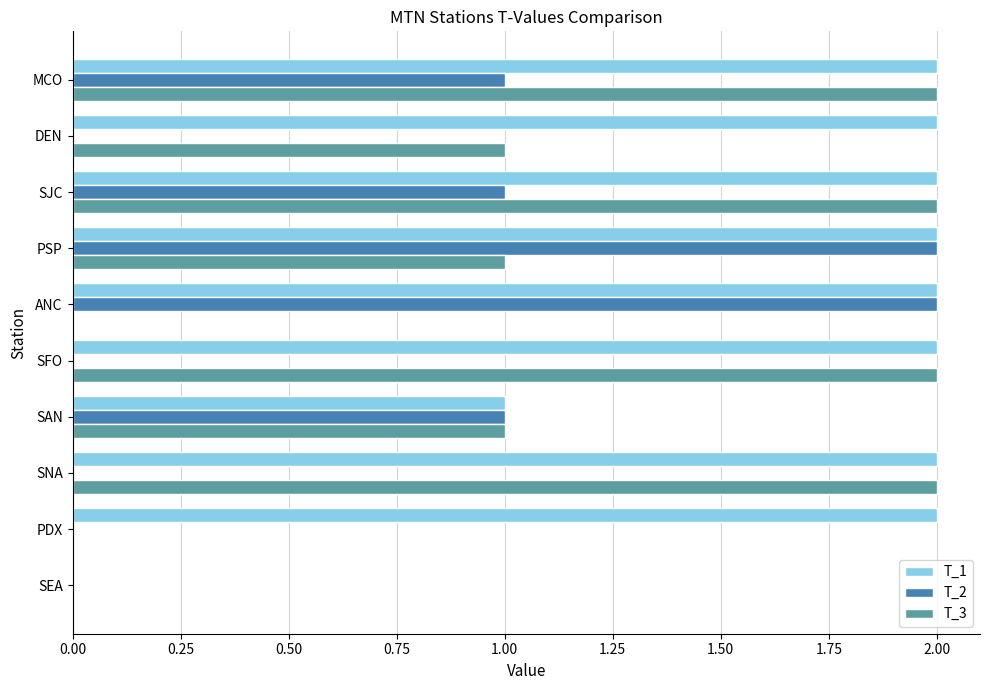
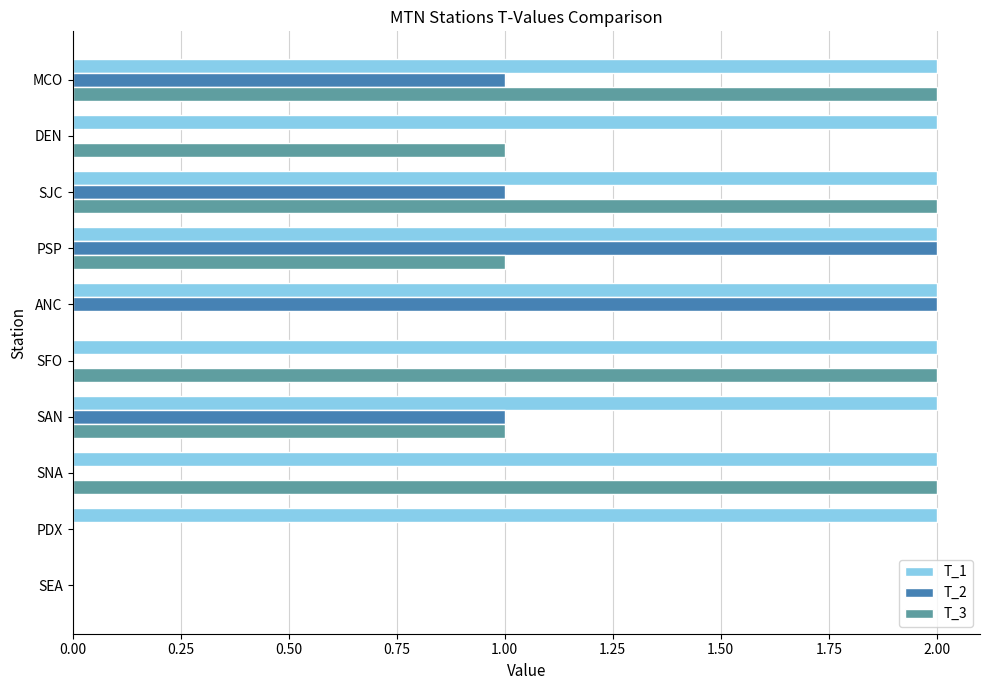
  {
    "T_1": {
      "MCO": 2,
      "DEN": 2,
      "SJC": 2,
      "PSP": 2,
      "ANC": 2,
      "SFO": 2,
-     "SAN": 1,
+     "SAN": 2,
      "SNA": 2,
      "PDX": 2,
      "SEA": 0
    }
  }
